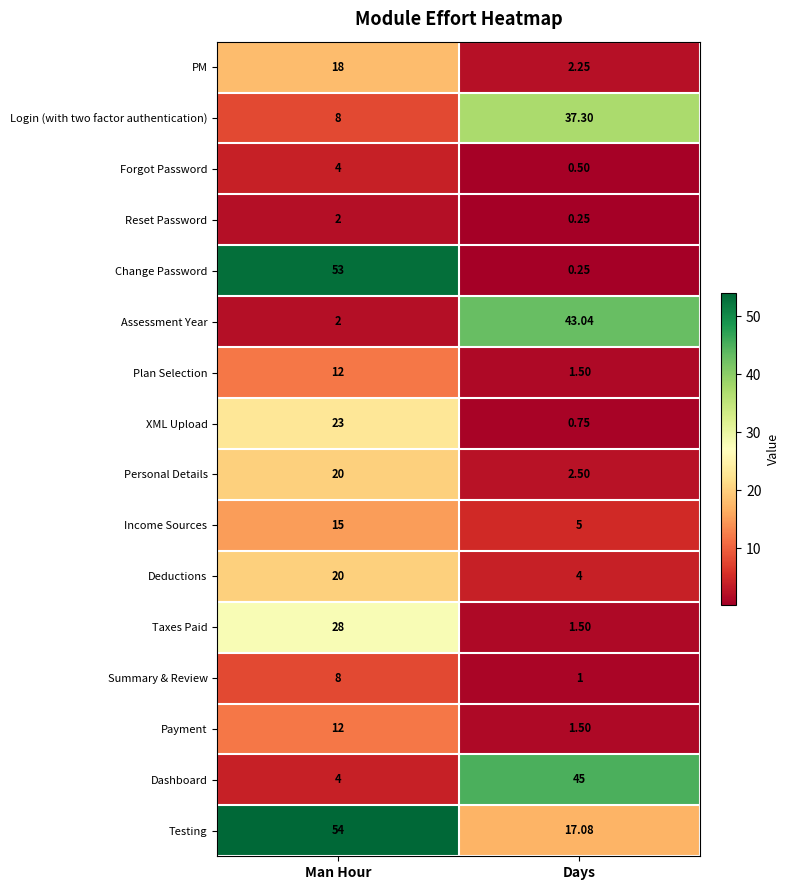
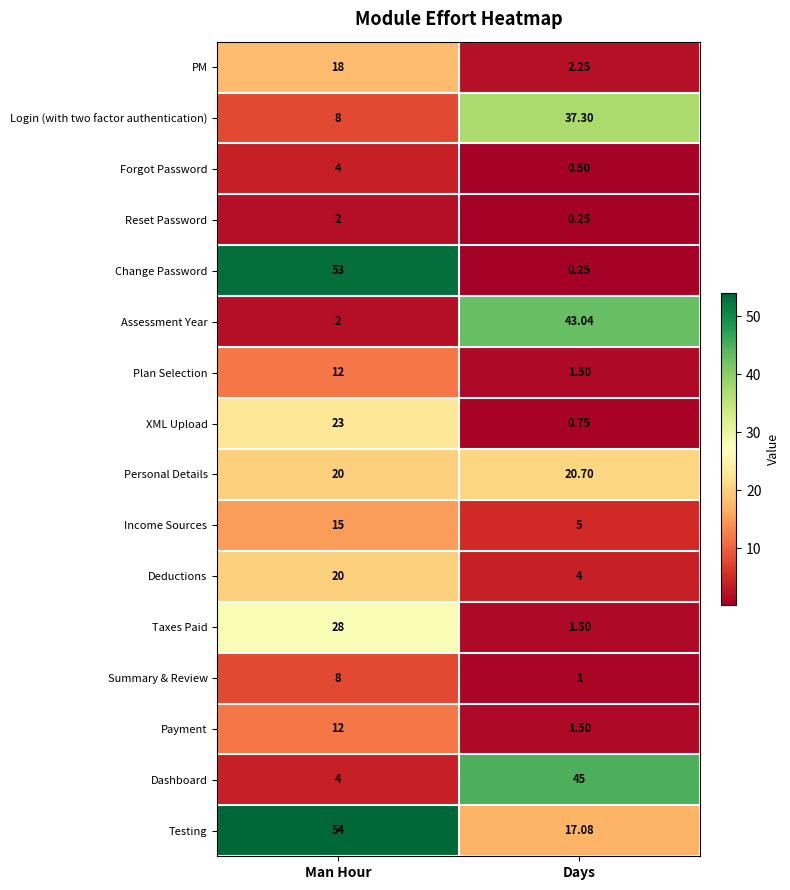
  {
    "PM": {
      "Man Hour": 18,
      "Days": 2.25
    },
    "Login (with two factor authentication)": {
      "Man Hour": 8,
      "Days": 37.30
    },
    "Forgot Password": {
      "Man Hour": 4,
      "Days": 0.50
    },
    "Reset Password": {
      "Man Hour": 2,
      "Days": 0.25
    },
    "Change Password": {
      "Man Hour": 53,
      "Days": 0.25
    },
    "Assessment Year": {
      "Man Hour": 2,
      "Days": 43.04
    },
    "Plan Selection": {
      "Man Hour": 12,
      "Days": 1.50
    },
    "XML Upload": {
      "Man Hour": 23,
      "Days": 0.75
    },
    "Personal Details": {
      "Man Hour": 20,
-     "Days": 2.50
+     "Days": 20.70
    },
    "Income Sources": {
      "Man Hour": 15,
      "Days": 5
    },
    "Deductions": {
      "Man Hour": 20,
      "Days": 4
    },
    "Taxes Paid": {
      "Man Hour": 28,
      "Days": 1.50
    },
    "Summary & Review": {
      "Man Hour": 8,
      "Days": 1
    },
    "Payment": {
      "Man Hour": 12,
      "Days": 1.50
    },
    "Dashboard": {
      "Man Hour": 4,
      "Days": 45
    },
    "Testing": {
      "Man Hour": 54,
      "Days": 17.08
    }
  }
